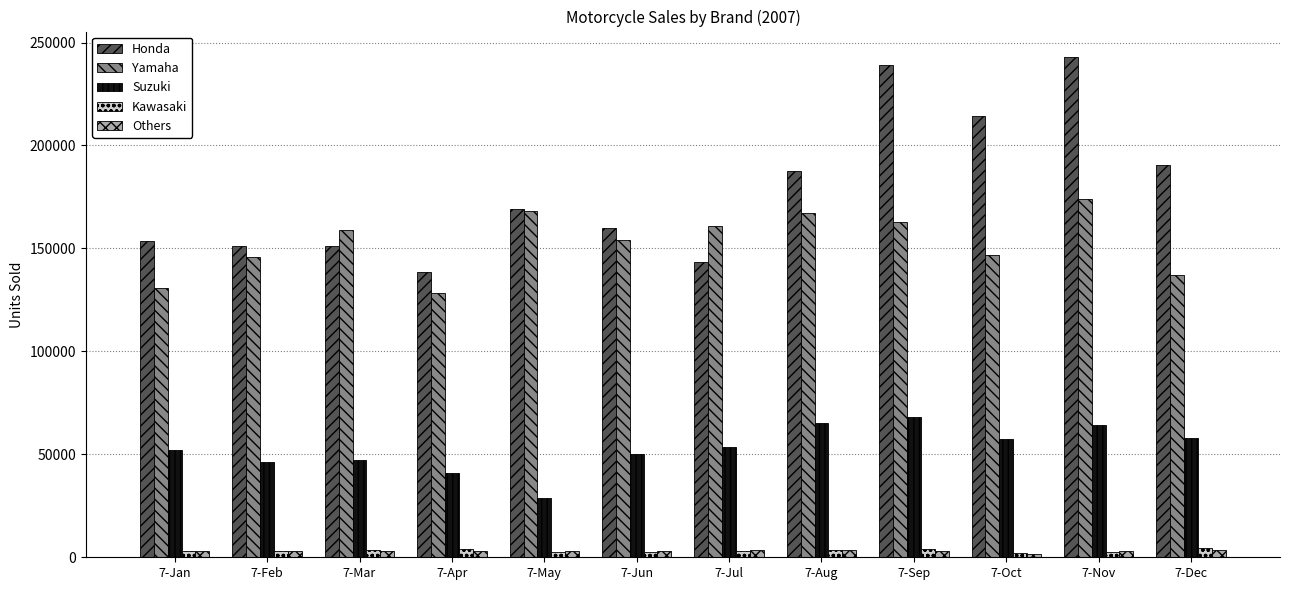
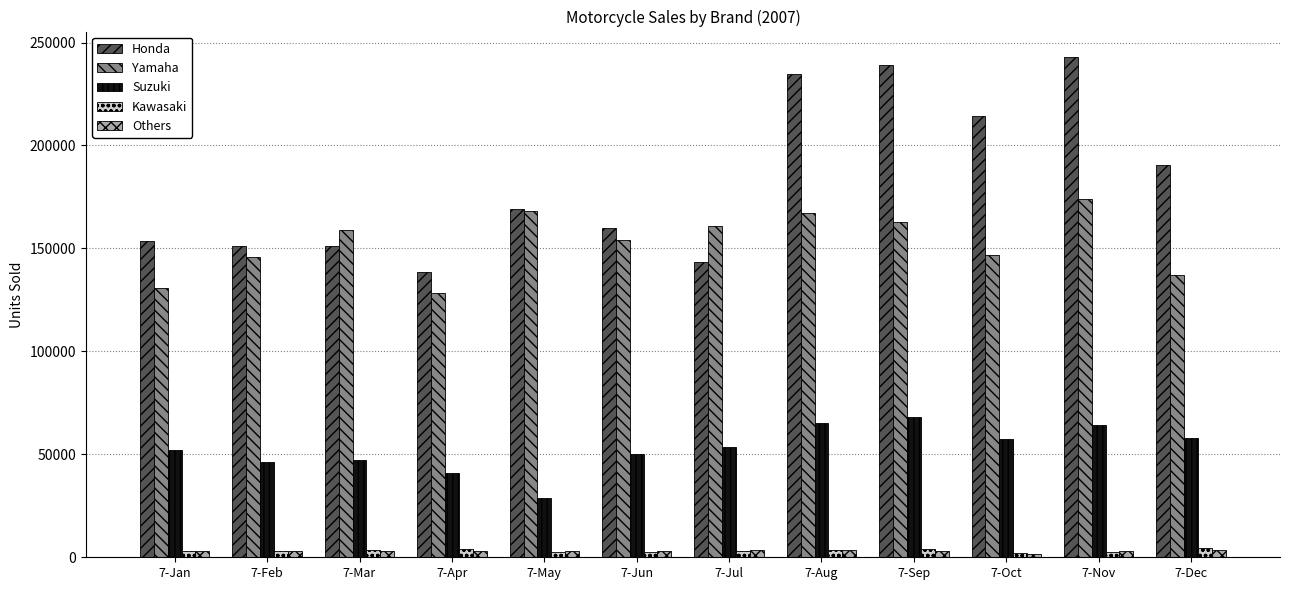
  {
    "Honda": {
      "7-Jan": 154000,
      "7-Feb": 151000,
      "7-Mar": 151000,
      "7-Apr": 138000,
      "7-May": 169000,
      "7-Jun": 160000,
      "7-Jul": 143000,
-     "7-Aug": 187000,
+     "7-Aug": 235000,
      "7-Sep": 239000,
      "7-Oct": 214000,
      "7-Nov": 243000,
      "7-Dec": 190000
    },
    "Suzuki": {
      "7-Jan": 52000,
      "7-Feb": 46000,
      "7-Mar": 47000,
      "7-Apr": 41000,
      "7-May": 29000,
      "7-Jun": 50000,
      "7-Jul": 53000,
      "7-Aug": 65000,
      "7-Sep": 68000,
      "7-Oct": 58000,
      "7-Nov": 64000,
      "7-Dec": 58000
    }
  }
